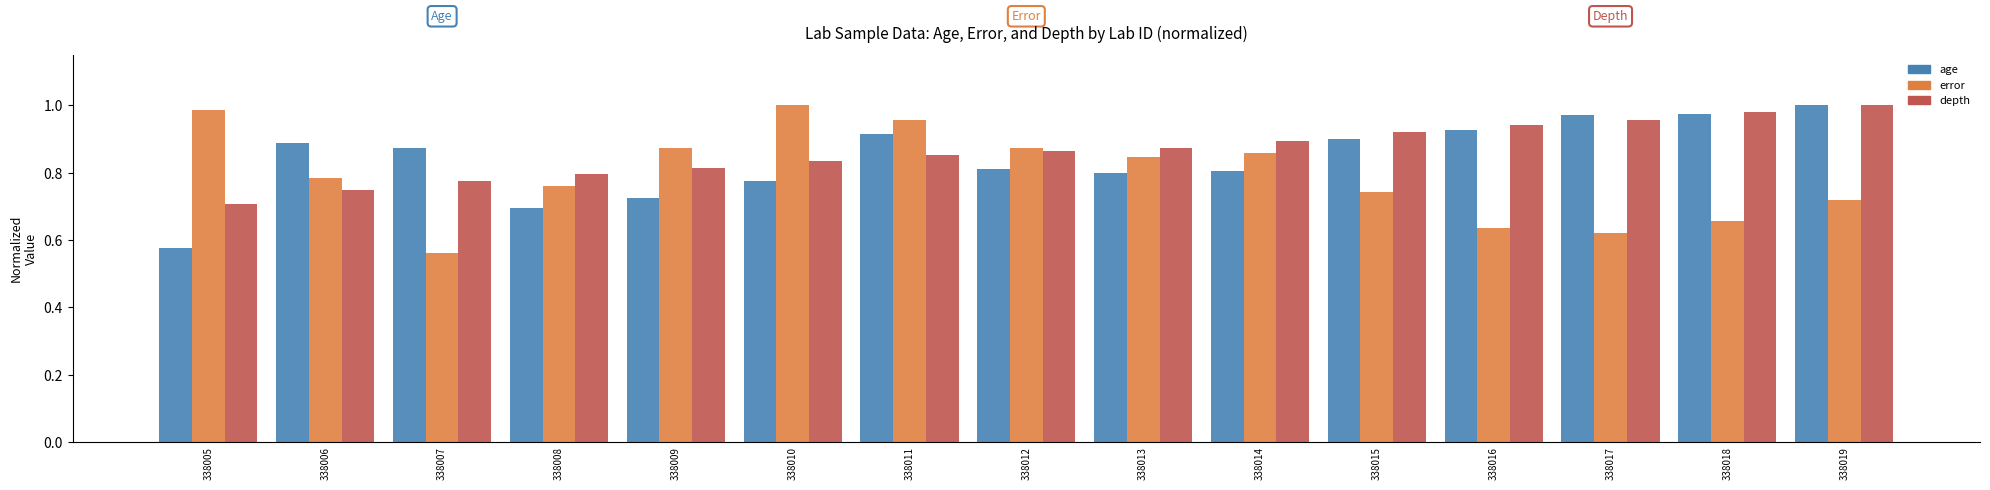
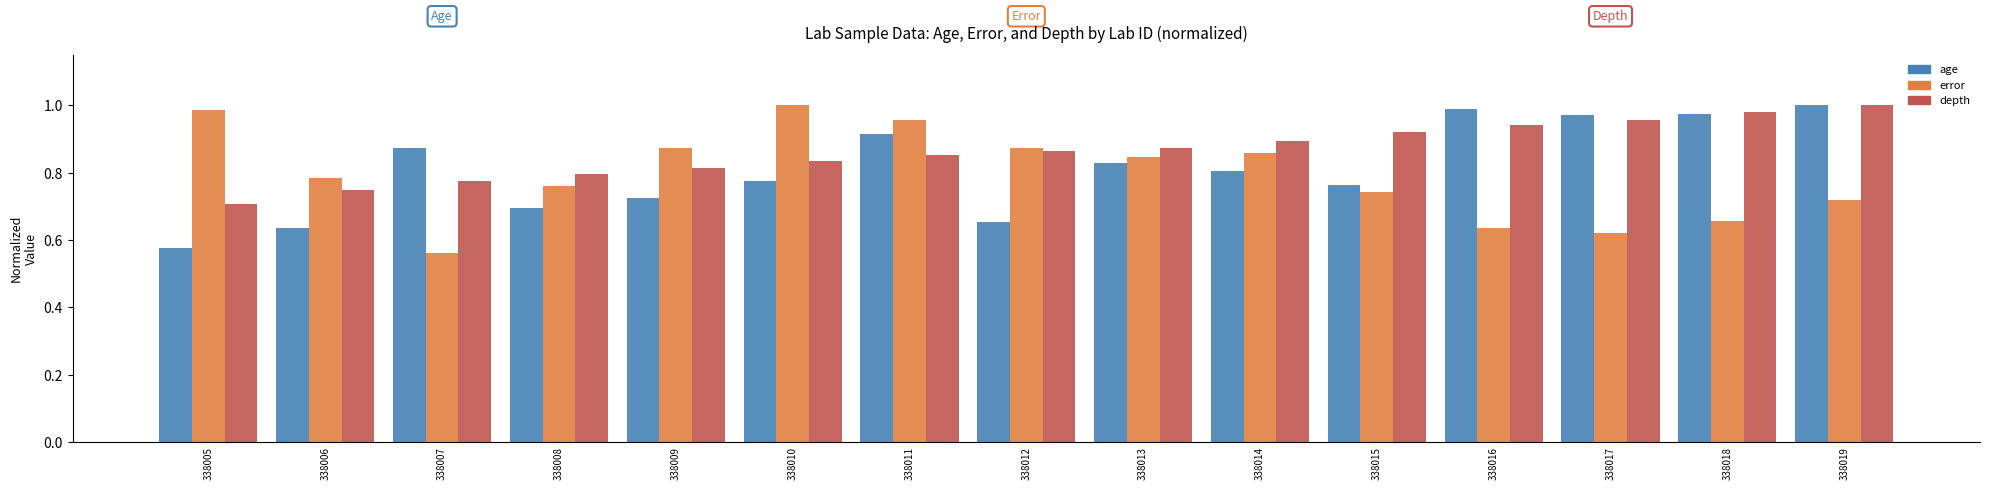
  {
    "age": {
      "338005": 0.58,
-     "338006": 0.89,
+     "338006": 0.64,
      "338007": 0.87,
      "338008": 0.70,
      "338009": 0.73,
      "338010": 0.78,
      "338011": 0.92,
-     "338012": 0.81,
-     "338013": 0.80,
+     "338012": 0.65,
+     "338013": 0.83,
      "338014": 0.80,
-     "338015": 0.90,
-     "338016": 0.93,
+     "338015": 0.77,
+     "338016": 0.99,
      "338017": 0.97,
      "338018": 0.97,
      "338019": 1.00
    }
  }
